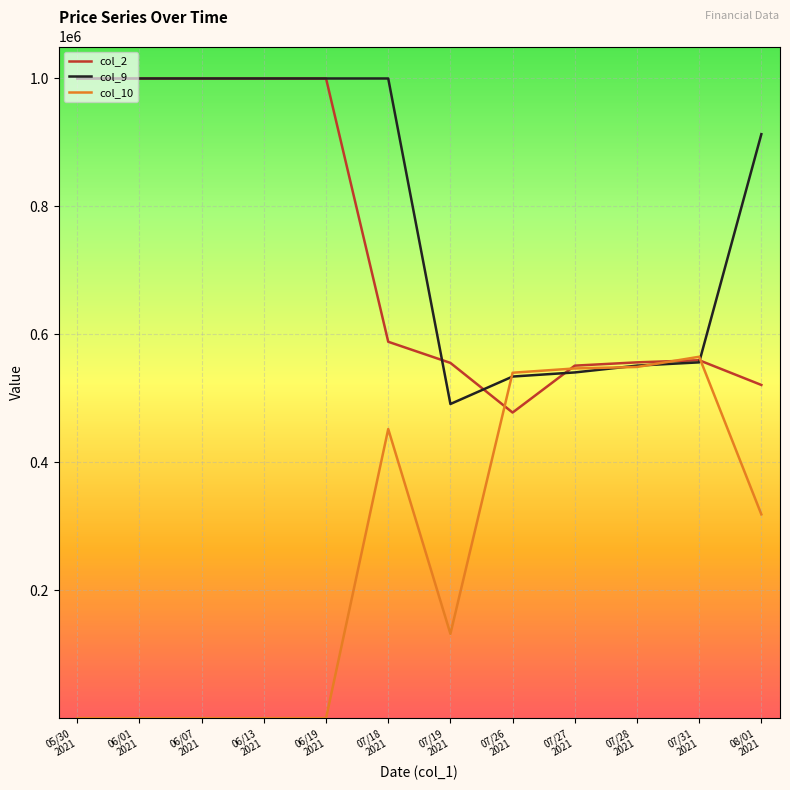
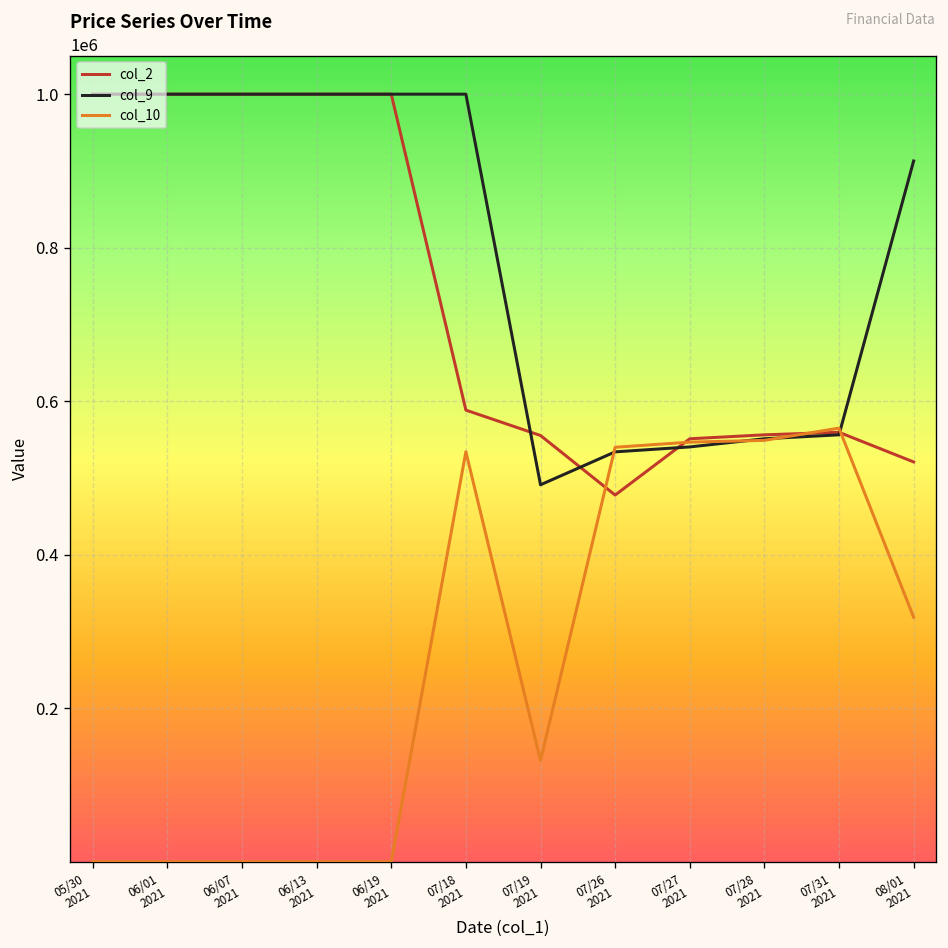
  {
    "col_2": {
      "07/18 2021": 590000,
      "07/19 2021": 560000,
      "07/26 2021": 480000,
      "07/27 2021": 550000,
      "07/28 2021": 560000,
      "08/01 2021": 520000
    },
    "col_9": {
      "07/18 2021": 1000000,
      "07/19 2021": 490000,
      "07/26 2021": 530000,
      "07/27 2021": 540000,
      "08/01 2021": 910000
    },
    "col_10": {
      "05/30 2021": 0,
      "06/01 2021": 0,
      "06/07 2021": 0,
      "06/13 2021": 0,
      "06/19 2021": 0,
-     "07/18 2021": 450000,
+     "07/18 2021": 530000,
      "07/19 2021": 130000,
      "07/26 2021": 540000,
      "07/27 2021": 550000,
      "07/31 2021": 560000,
      "08/01 2021": 320000
    }
  }
